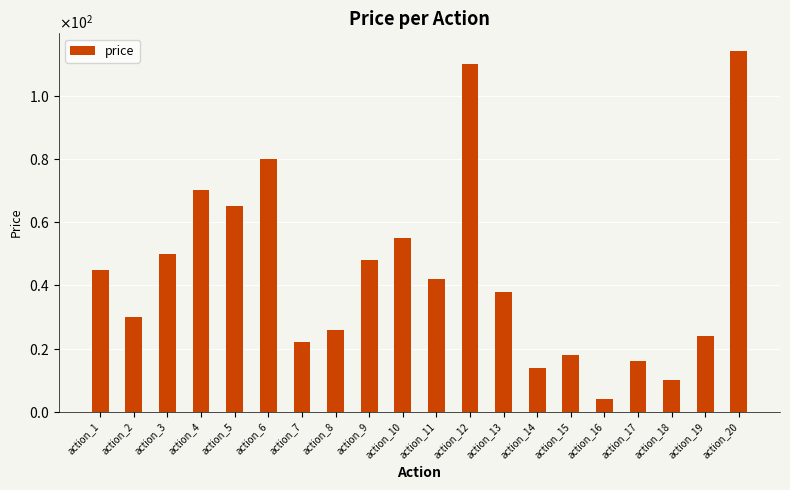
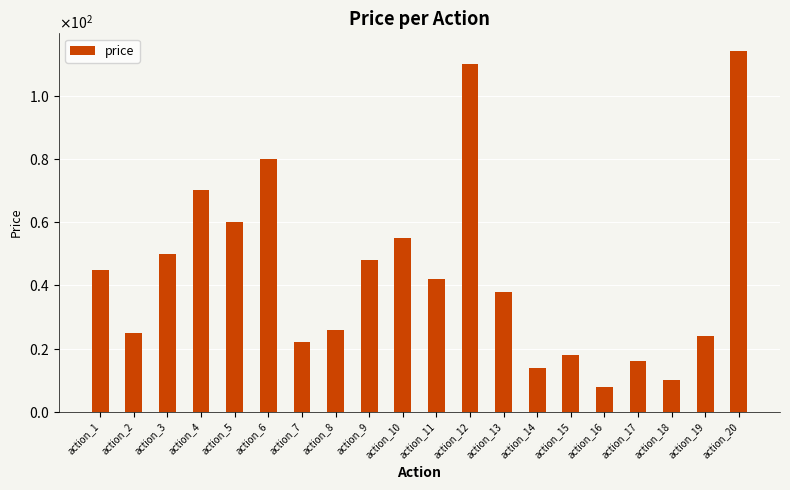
  {
    "action_1": 45,
-   "action_2": 30,
+   "action_2": 25,
    "action_3": 50,
    "action_4": 70,
-   "action_5": 65,
+   "action_5": 60,
    "action_6": 80,
    "action_7": 22,
    "action_8": 26,
    "action_9": 48,
    "action_10": 55,
    "action_11": 42,
    "action_12": 110,
    "action_13": 38,
    "action_14": 14,
    "action_15": 18,
-   "action_16": 4,
+   "action_16": 8,
    "action_17": 16,
    "action_18": 10,
    "action_19": 24,
    "action_20": 114
  }
